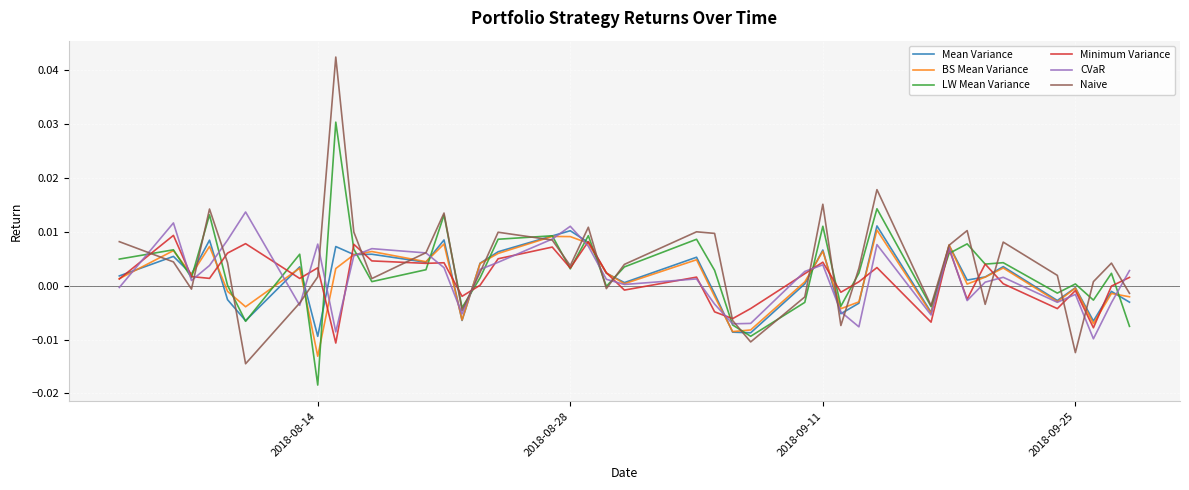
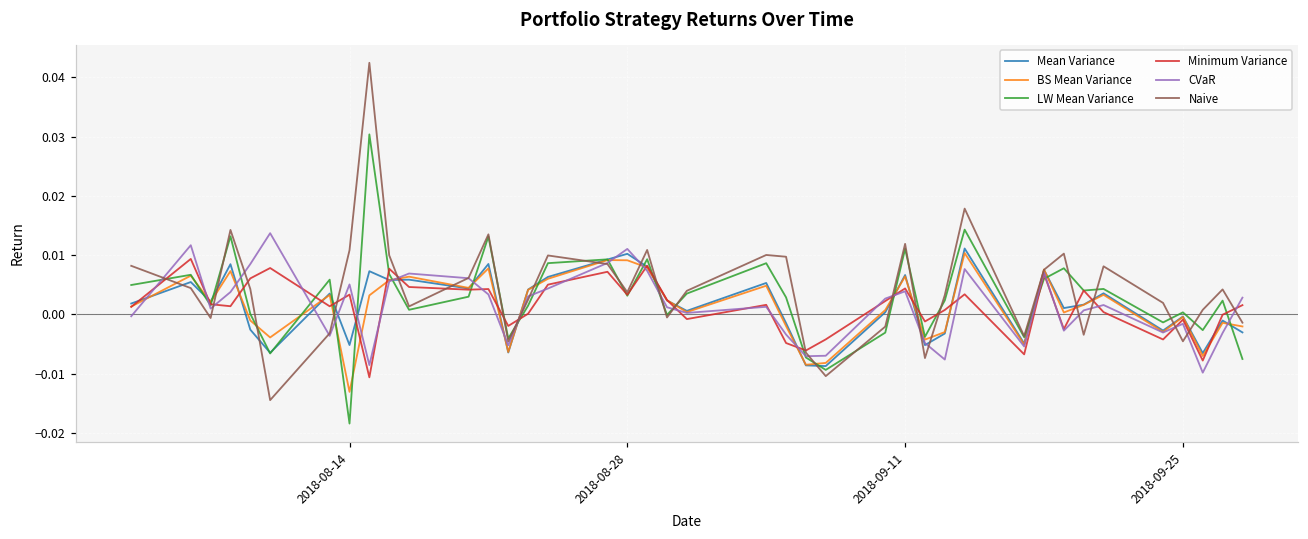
  {
    "Mean Variance": {
-     "2018-08-14": -0.009,
+     "2018-08-14": -0.005,
      "2018-08-28": 0.010
    },
    "BS Mean Variance": {
      "2018-08-14": -0.013,
      "2018-08-28": 0.009
    },
    "LW Mean Variance": {
      "2018-08-14": -0.018,
      "2018-09-11": 0.011,
      "2018-09-25": 0.000
    },
    "Minimum Variance": {
      "2018-08-14": 0.003,
      "2018-09-11": 0.004
    },
    "CVaR": {
-     "2018-08-14": 0.008,
+     "2018-08-14": 0.005,
      "2018-08-28": 0.011,
      "2018-09-11": 0.004,
      "2018-09-25": -0.002
    },
    "Naive": {
-     "2018-08-14": 0.002,
-     "2018-09-11": 0.015,
-     "2018-09-25": -0.012
+     "2018-08-14": 0.011,
+     "2018-09-11": 0.012,
+     "2018-09-25": -0.005
    }
  }
